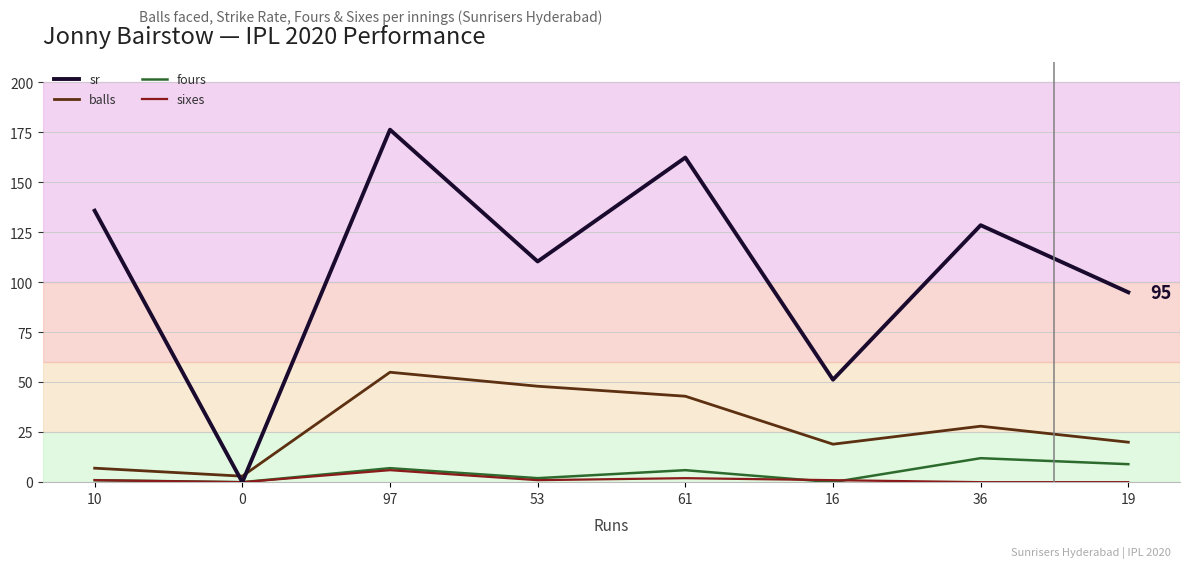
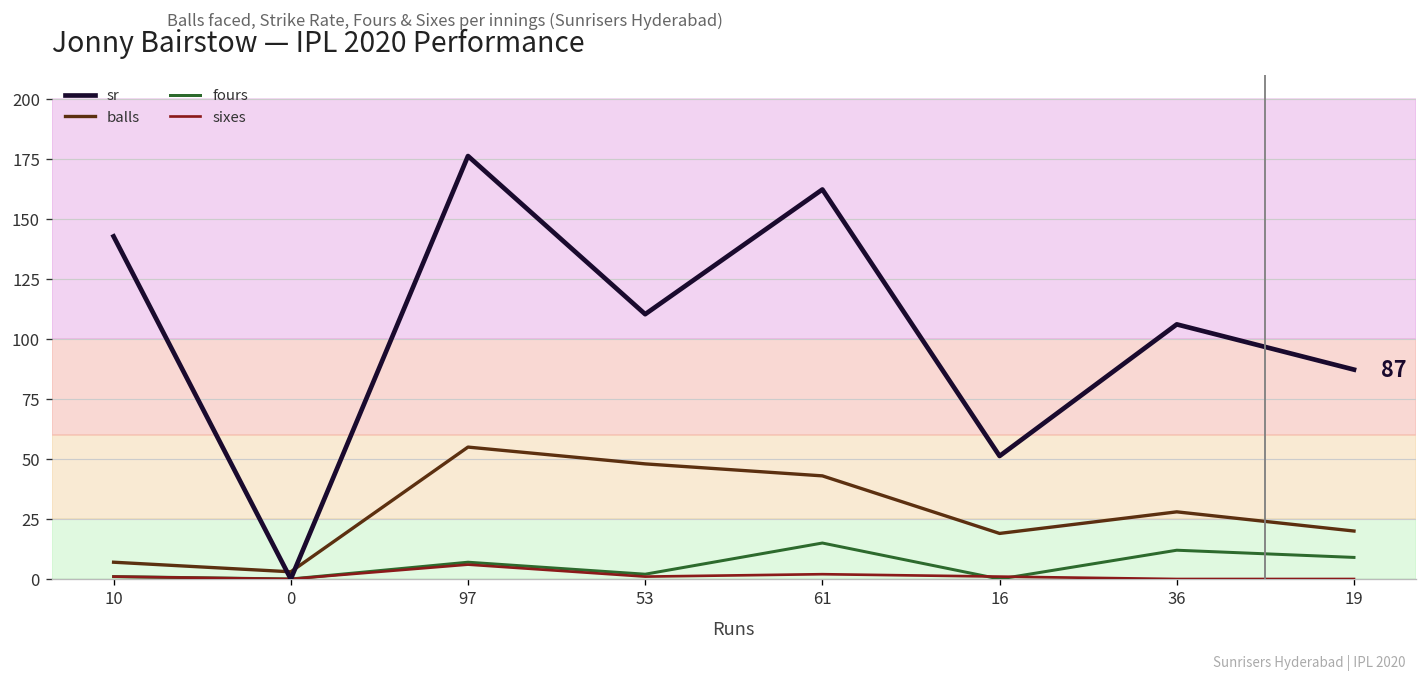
  {
    "sr": {
-     "10": 136,
-     "36": 129,
-     "19": 95
+     "10": 143,
+     "36": 106,
+     "19": 87
    },
    "fours": {
-     "61": 6,
+     "61": 15,
      "36": 12,
      "19": 9
    }
  }
